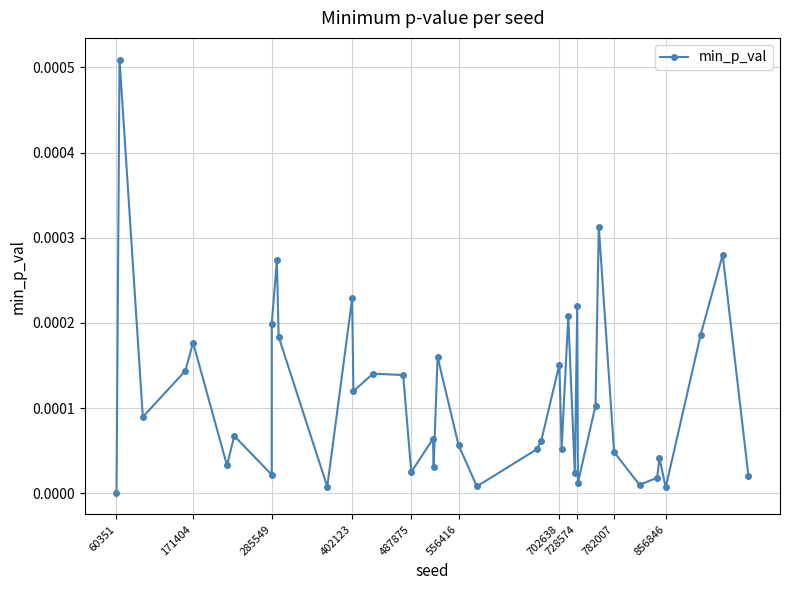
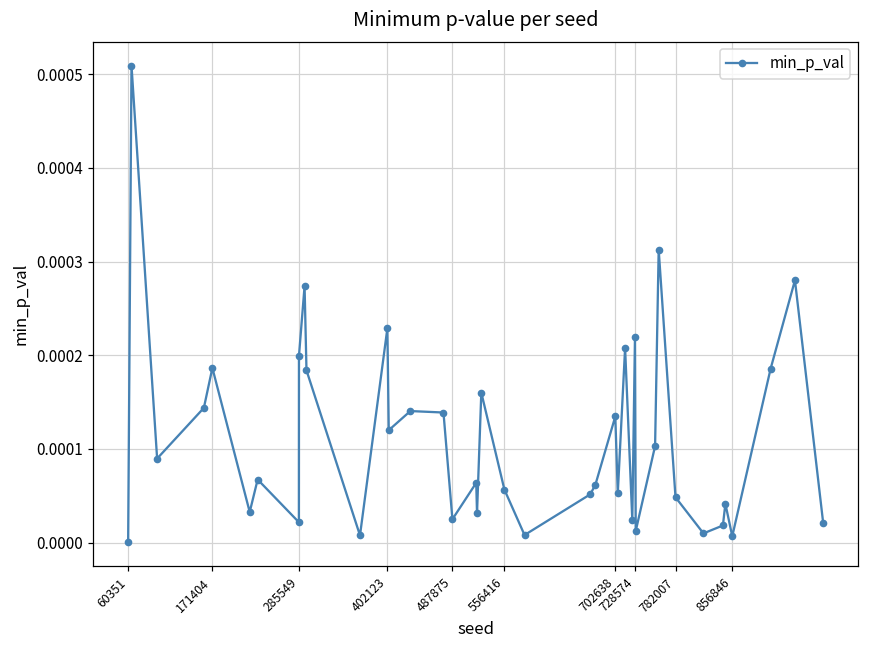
  {
    "60351": 0.00000,
-   "171404": 0.00018,
+   "171404": 0.00019,
    "285549": 0.00020,
    "402123": 0.00023,
    "487875": 0.00002,
    "556416": 0.00006,
-   "702638": 0.00015,
+   "702638": 0.00013,
    "728574": 0.00022,
    "782007": 0.00005,
    "856846": 0.00001
  }
